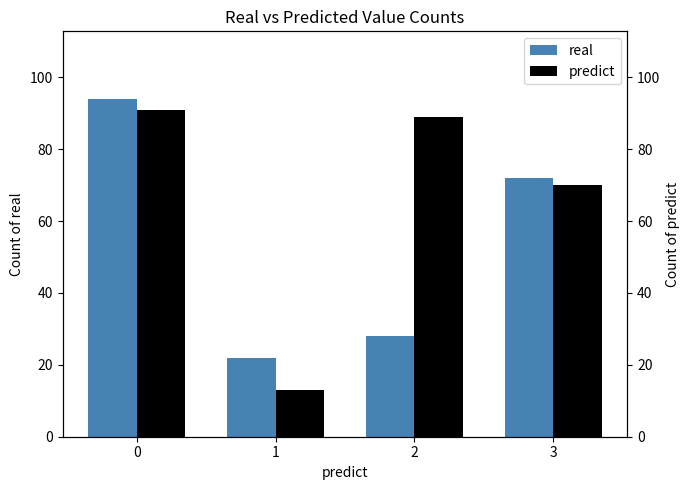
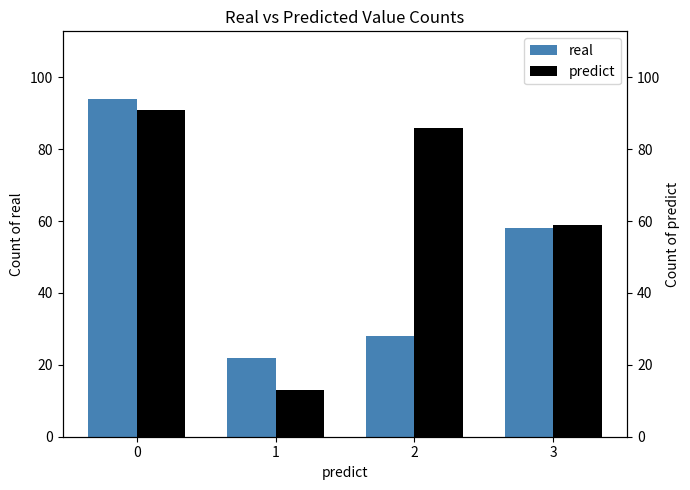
  {
    "real": {
      "0": 94,
      "1": 22,
      "2": 28,
-     "3": 72
+     "3": 58
    },
    "predict": {
      "0": 91,
      "1": 13,
-     "2": 89,
-     "3": 70
+     "2": 86,
+     "3": 59
    }
  }
